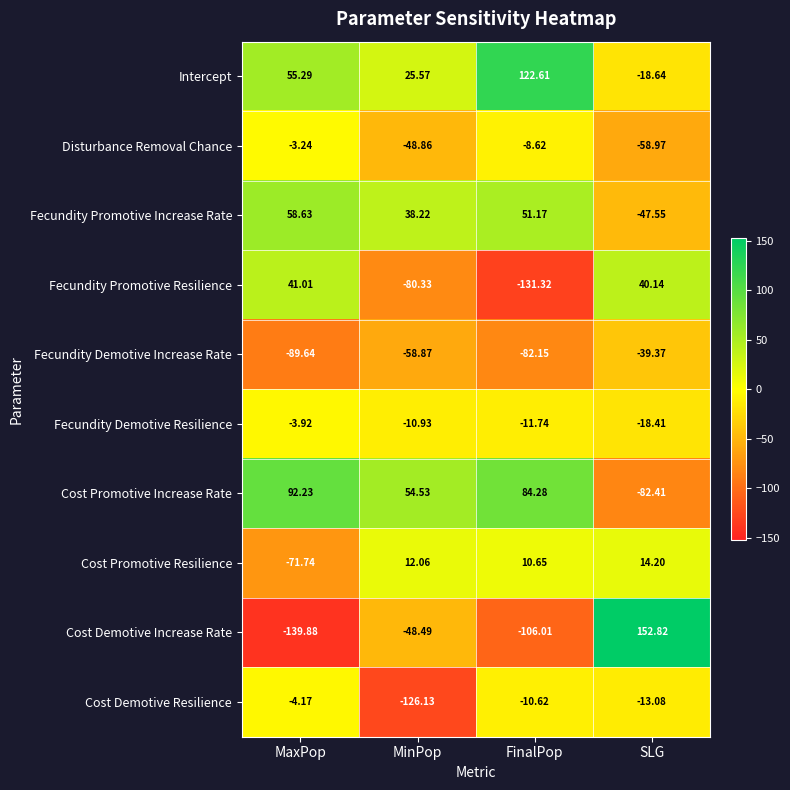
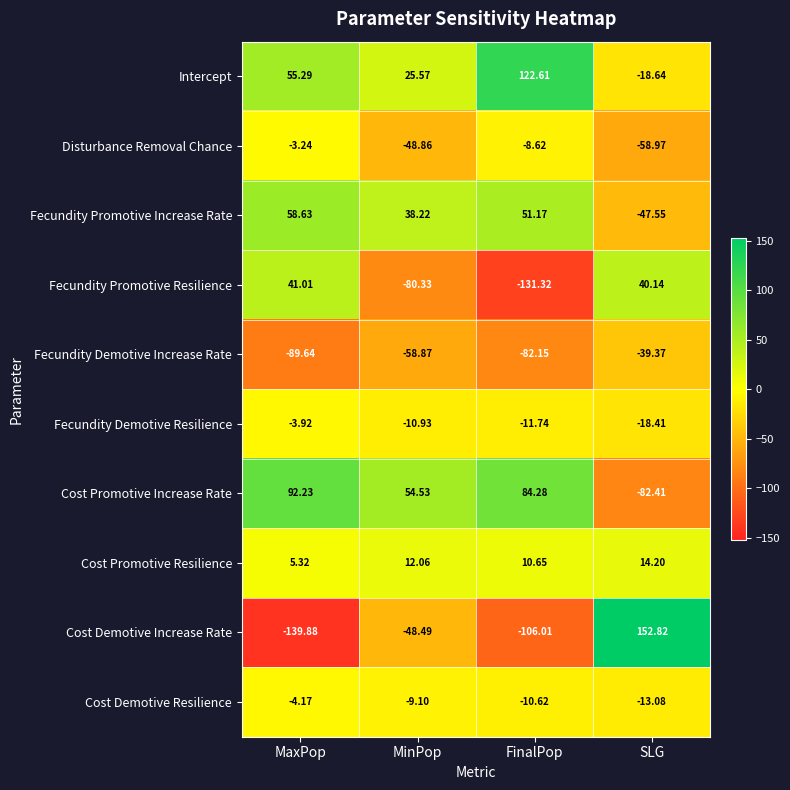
  {
    "Intercept": {
      "MaxPop": 55.29,
      "MinPop": 25.57,
      "FinalPop": 122.61,
      "SLG": -18.64
    },
    "Disturbance Removal Chance": {
      "MaxPop": -3.24,
      "MinPop": -48.86,
      "FinalPop": -8.62,
      "SLG": -58.97
    },
    "Fecundity Promotive Increase Rate": {
      "MaxPop": 58.63,
      "MinPop": 38.22,
      "FinalPop": 51.17,
      "SLG": -47.55
    },
    "Fecundity Promotive Resilience": {
      "MaxPop": 41.01,
      "MinPop": -80.33,
      "FinalPop": -131.32,
      "SLG": 40.14
    },
    "Fecundity Demotive Increase Rate": {
      "MaxPop": -89.64,
      "MinPop": -58.87,
      "FinalPop": -82.15,
      "SLG": -39.37
    },
    "Fecundity Demotive Resilience": {
      "MaxPop": -3.92,
      "MinPop": -10.93,
      "FinalPop": -11.74,
      "SLG": -18.41
    },
    "Cost Promotive Increase Rate": {
      "MaxPop": 92.23,
      "MinPop": 54.53,
      "FinalPop": 84.28,
      "SLG": -82.41
    },
    "Cost Promotive Resilience": {
-     "MaxPop": -71.74,
+     "MaxPop": 5.32,
      "MinPop": 12.06,
      "FinalPop": 10.65,
      "SLG": 14.20
    },
    "Cost Demotive Increase Rate": {
      "MaxPop": -139.88,
      "MinPop": -48.49,
      "FinalPop": -106.01,
      "SLG": 152.82
    },
    "Cost Demotive Resilience": {
      "MaxPop": -4.17,
-     "MinPop": -126.13,
+     "MinPop": -9.10,
      "FinalPop": -10.62,
      "SLG": -13.08
    }
  }
